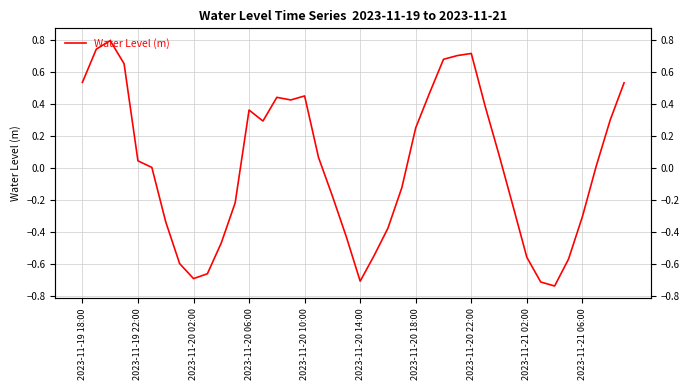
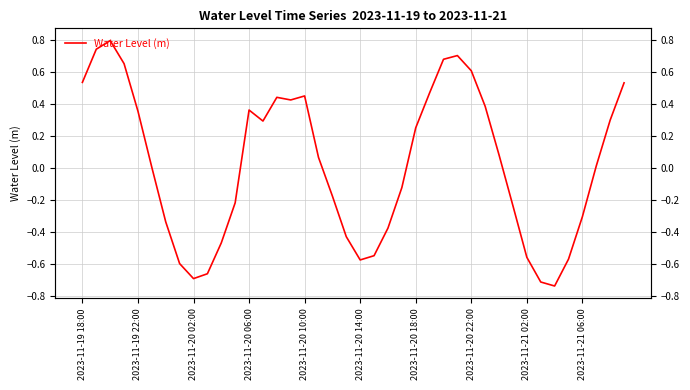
  {
    "2023-11-19 18:00": 0.54,
-   "2023-11-19 22:00": 0.05,
+   "2023-11-19 22:00": 0.36,
    "2023-11-20 02:00": -0.69,
    "2023-11-20 06:00": 0.36,
    "2023-11-20 10:00": 0.45,
-   "2023-11-20 14:00": -0.71,
+   "2023-11-20 14:00": -0.57,
    "2023-11-20 18:00": 0.25,
-   "2023-11-20 22:00": 0.72,
+   "2023-11-20 22:00": 0.61,
    "2023-11-21 02:00": -0.56,
    "2023-11-21 06:00": -0.30
  }
